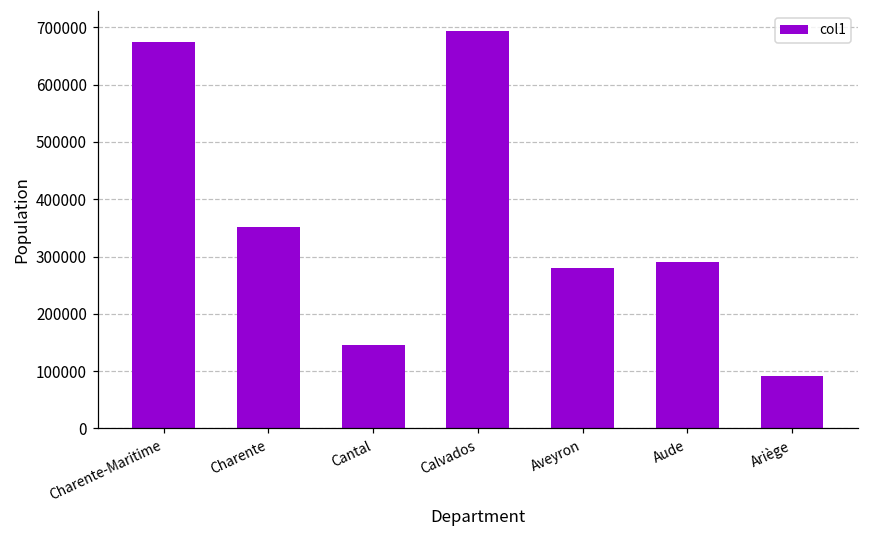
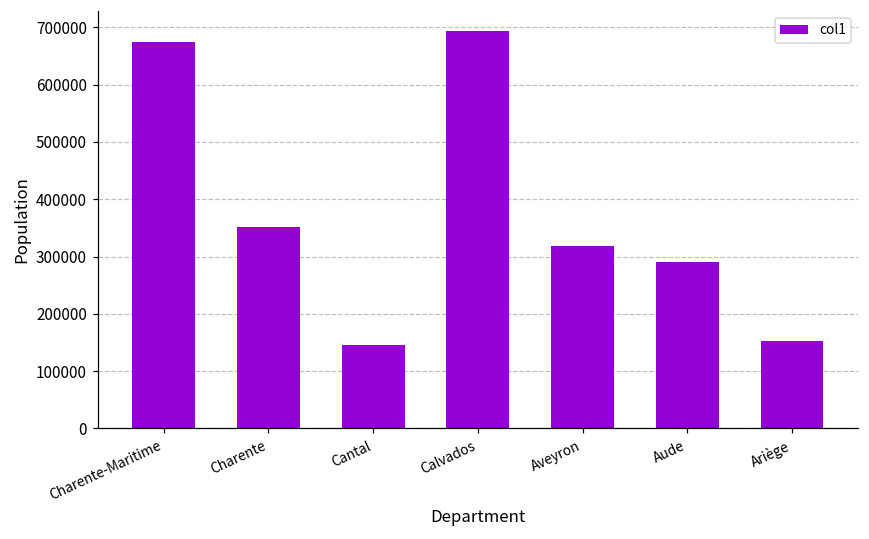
  {
    "Charente-Maritime": 670000,
    "Charente": 350000,
    "Cantal": 150000,
    "Calvados": 690000,
-   "Aveyron": 280000,
+   "Aveyron": 320000,
    "Aude": 290000,
-   "Ariège": 90000
+   "Ariège": 150000
  }
